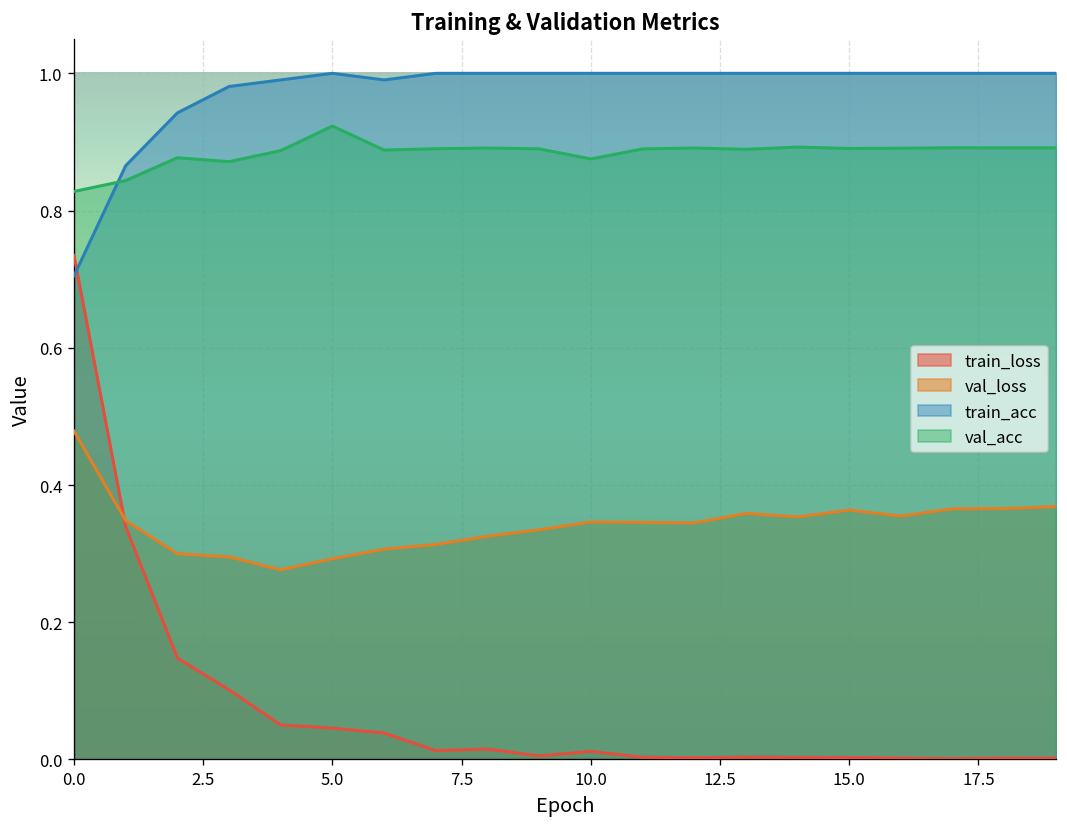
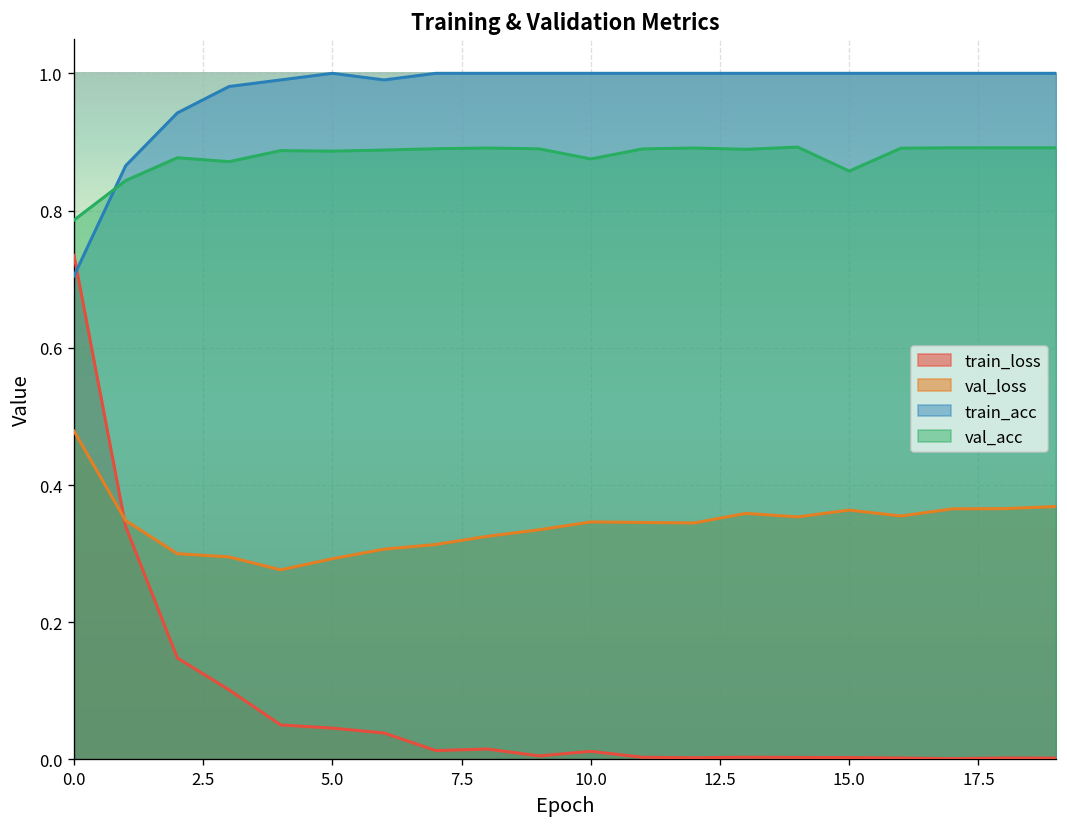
  {
    "train_acc": {
      "0.0": 0.70,
      "5.0": 1.00,
      "10.0": 1.00,
      "15.0": 1.00
    },
    "val_acc": {
-     "0.0": 0.83,
-     "5.0": 0.92,
+     "0.0": 0.79,
+     "5.0": 0.89,
      "10.0": 0.88,
-     "15.0": 0.89
+     "15.0": 0.86
    }
  }
